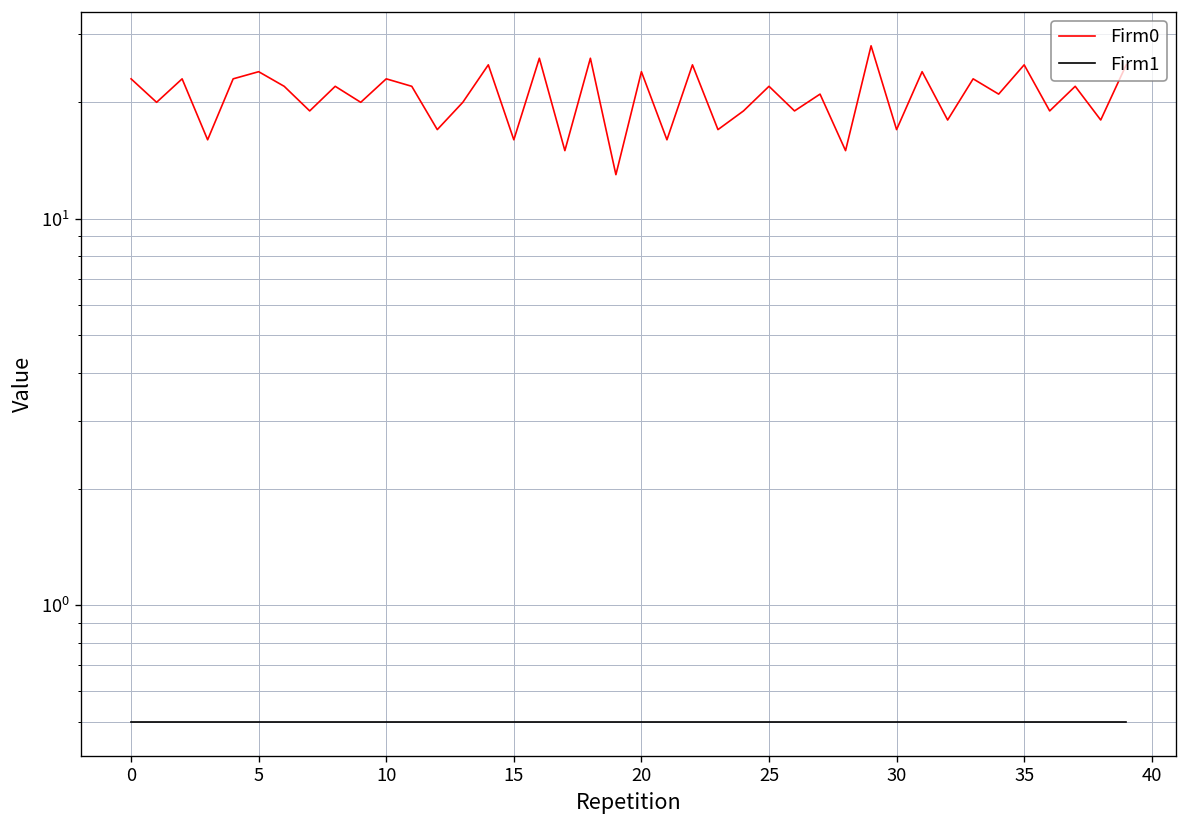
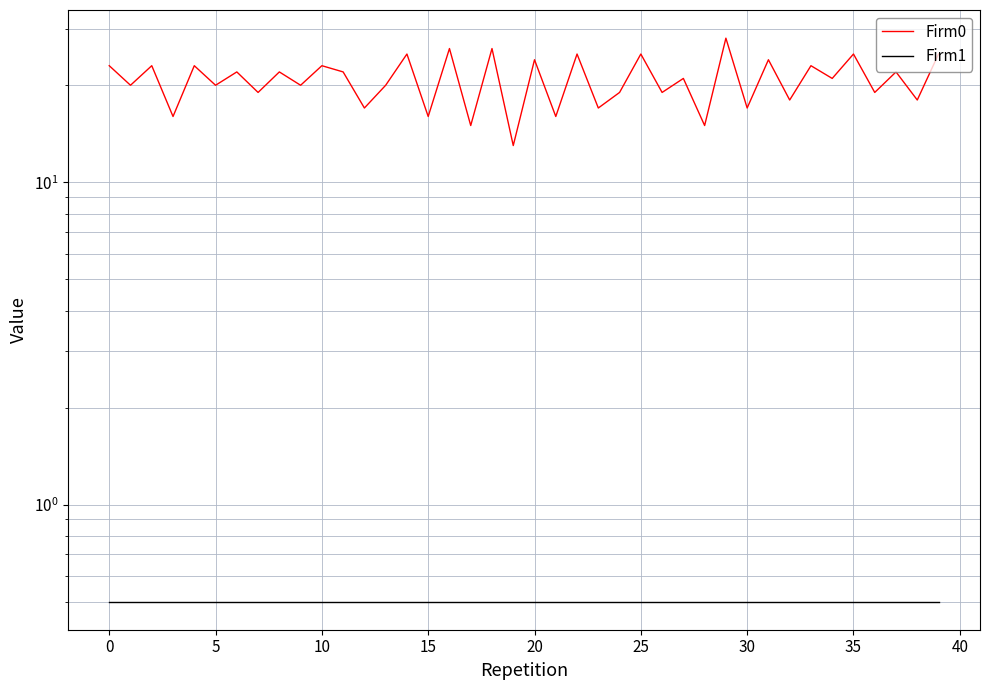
  {
    "Firm0": {
      "0": 23,
-     "5": 24,
+     "5": 20,
      "10": 23,
      "15": 16,
      "20": 24,
-     "25": 22,
+     "25": 25,
      "30": 17,
      "35": 25
    },
    "Firm1": {
      "0": 0.50,
      "5": 0.50,
      "10": 0.50,
      "15": 0.50,
      "20": 0.50,
      "25": 0.50,
      "30": 0.50,
      "35": 0.50
    }
  }
